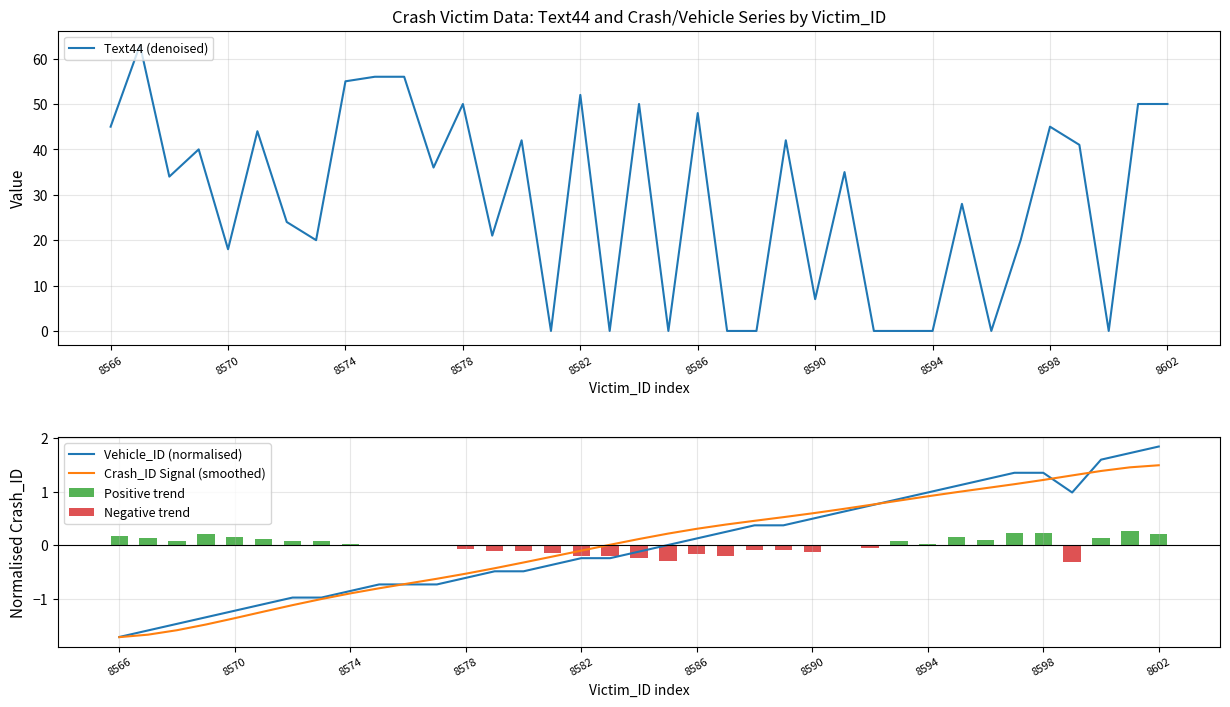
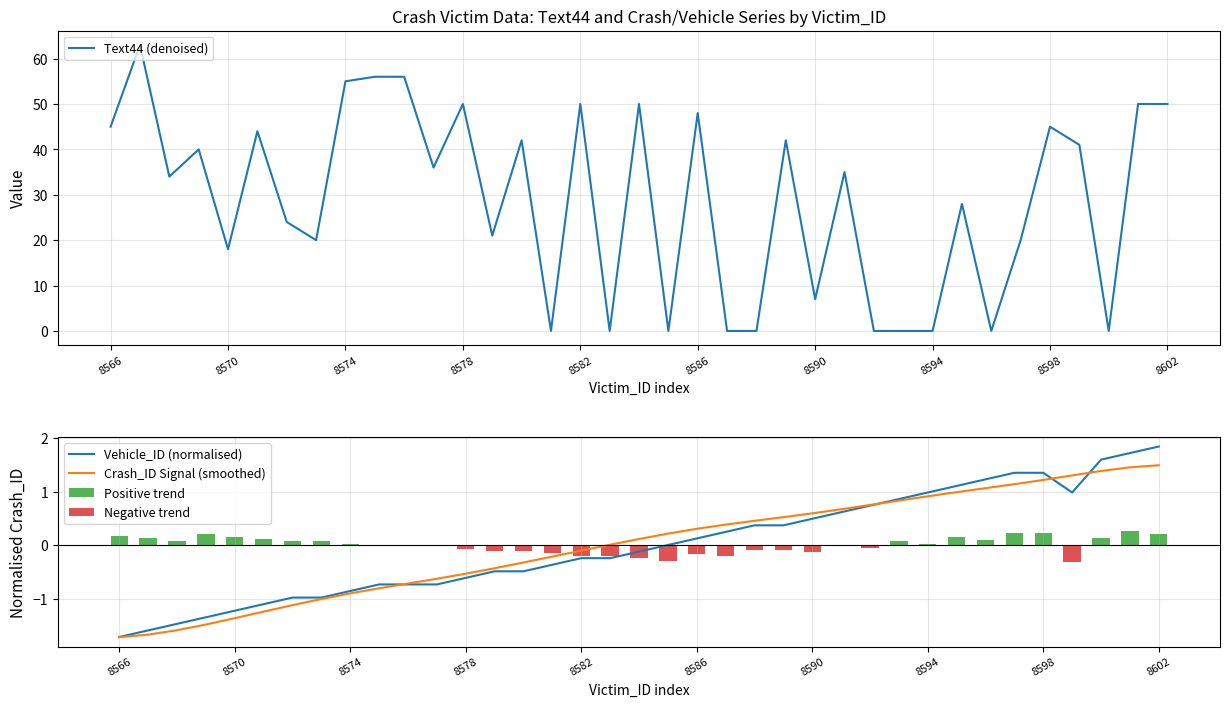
  {
    "Crash Victim Data: Text44 and Crash/Vehicle Series by Victim_ID": {
      "8566": 45,
      "8570": 18,
      "8574": 55,
      "8578": 50,
-     "8582": 52,
+     "8582": 50,
      "8586": 48,
      "8590": 7,
      "8594": 0,
      "8598": 45,
      "8602": 50
    }
  }
